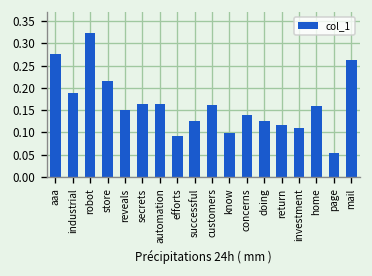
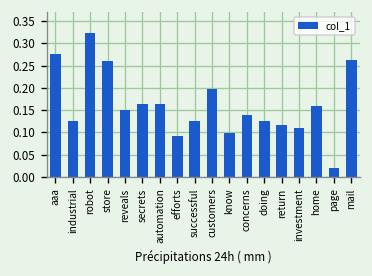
  {
    "aaa": 0.28,
-   "industrial": 0.19,
+   "industrial": 0.12,
    "robot": 0.32,
-   "store": 0.21,
+   "store": 0.26,
    "reveals": 0.15,
    "secrets": 0.16,
    "automation": 0.16,
    "efforts": 0.09,
    "successful": 0.13,
-   "customers": 0.16,
+   "customers": 0.20,
    "know": 0.10,
    "concerns": 0.14,
    "doing": 0.13,
    "return": 0.12,
    "investment": 0.11,
    "home": 0.16,
-   "page": 0.05,
+   "page": 0.02,
    "mail": 0.26
  }
